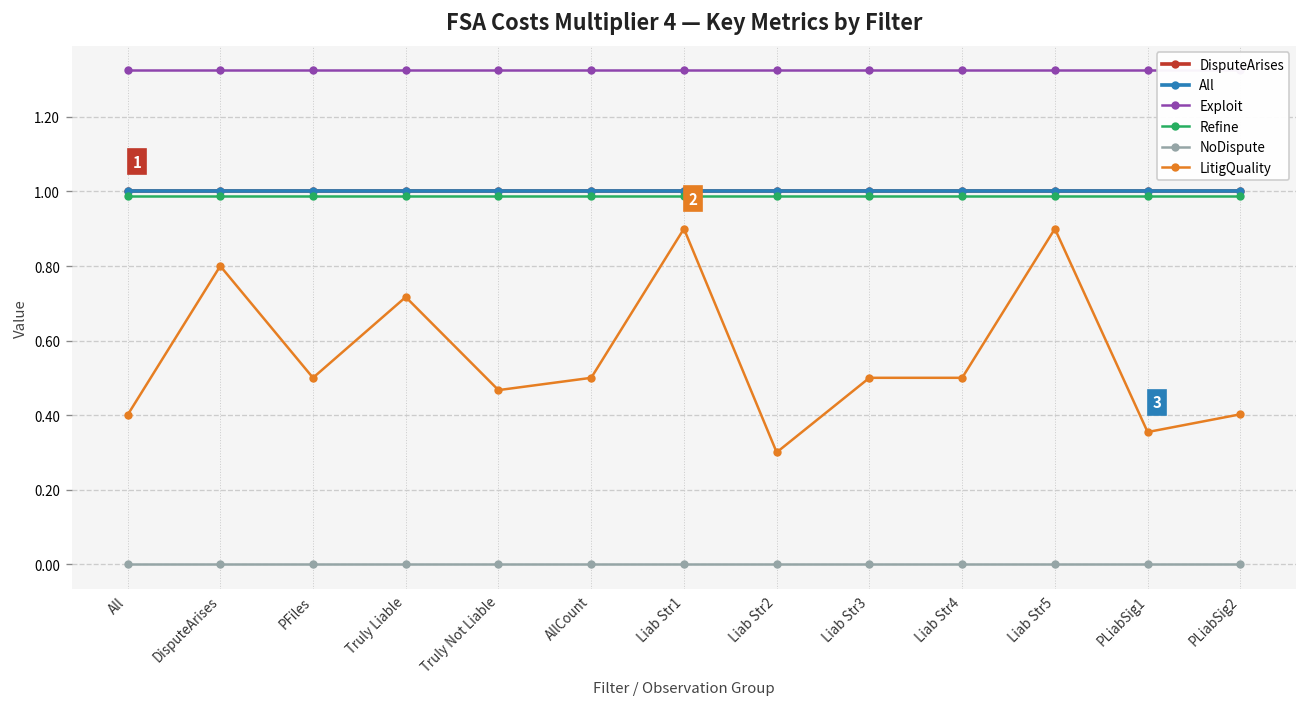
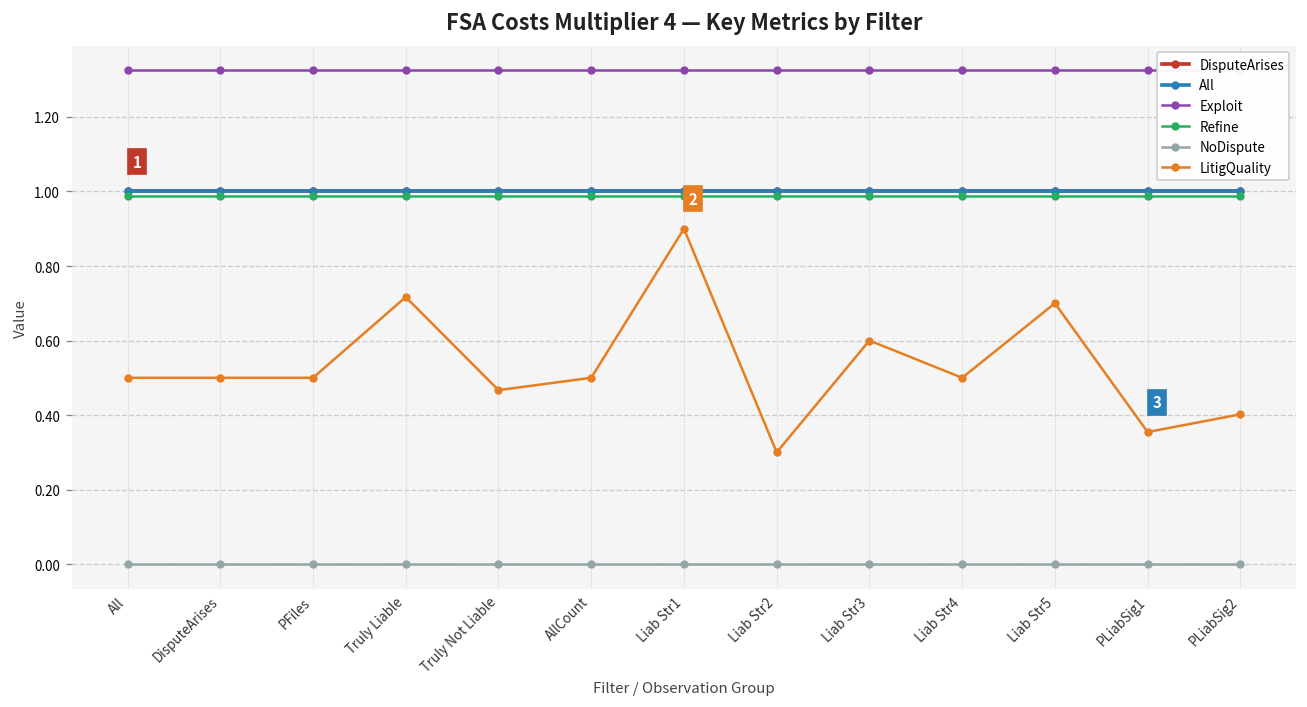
  {
    "All": {
      "DisputeArises": 1.0,
      "PFiles": 1.0,
      "Truly Liable": 1.0,
      "Truly Not Liable": 1.0,
      "AllCount": 1.0,
      "Liab Str2": 1.0,
      "Liab Str3": 1.0,
      "Liab Str4": 1.0,
      "Liab Str5": 1.0,
      "PLiabSig1": 1.0,
      "PLiabSig2": 1.0
    },
    "Exploit": {
      "All": 1.33,
      "DisputeArises": 1.33,
      "PFiles": 1.33,
      "Truly Liable": 1.33,
      "Truly Not Liable": 1.33,
      "AllCount": 1.33,
      "Liab Str1": 1.33,
      "Liab Str2": 1.33,
      "Liab Str3": 1.33,
      "Liab Str4": 1.33,
      "Liab Str5": 1.33,
      "PLiabSig1": 1.33
    },
    "Refine": {
      "DisputeArises": 0.99,
      "PFiles": 0.99,
      "Truly Liable": 0.99,
      "Truly Not Liable": 0.99,
      "AllCount": 0.99,
      "Liab Str2": 0.99,
      "Liab Str3": 0.99,
      "Liab Str4": 0.99,
      "Liab Str5": 0.99,
      "PLiabSig1": 0.99,
      "PLiabSig2": 0.99
    },
    "NoDispute": {
      "All": 0.0,
      "DisputeArises": 0.0,
      "PFiles": 0.0,
      "Truly Liable": 0.0,
      "Truly Not Liable": 0.0,
      "AllCount": 0.0,
      "Liab Str1": 0.0,
      "Liab Str2": 0.0,
      "Liab Str3": 0.0,
      "Liab Str4": 0.0,
      "Liab Str5": 0.0,
      "PLiabSig1": 0.0,
      "PLiabSig2": 0.0
    },
    "LitigQuality": {
-     "All": 0.4,
-     "DisputeArises": 0.8,
+     "All": 0.5,
+     "DisputeArises": 0.5,
      "PFiles": 0.5,
      "Truly Liable": 0.72,
      "Truly Not Liable": 0.47,
      "AllCount": 0.5,
      "Liab Str1": 0.9,
      "Liab Str2": 0.3,
-     "Liab Str3": 0.5,
+     "Liab Str3": 0.6,
      "Liab Str4": 0.5,
-     "Liab Str5": 0.9,
+     "Liab Str5": 0.7,
      "PLiabSig2": 0.4
    }
  }
